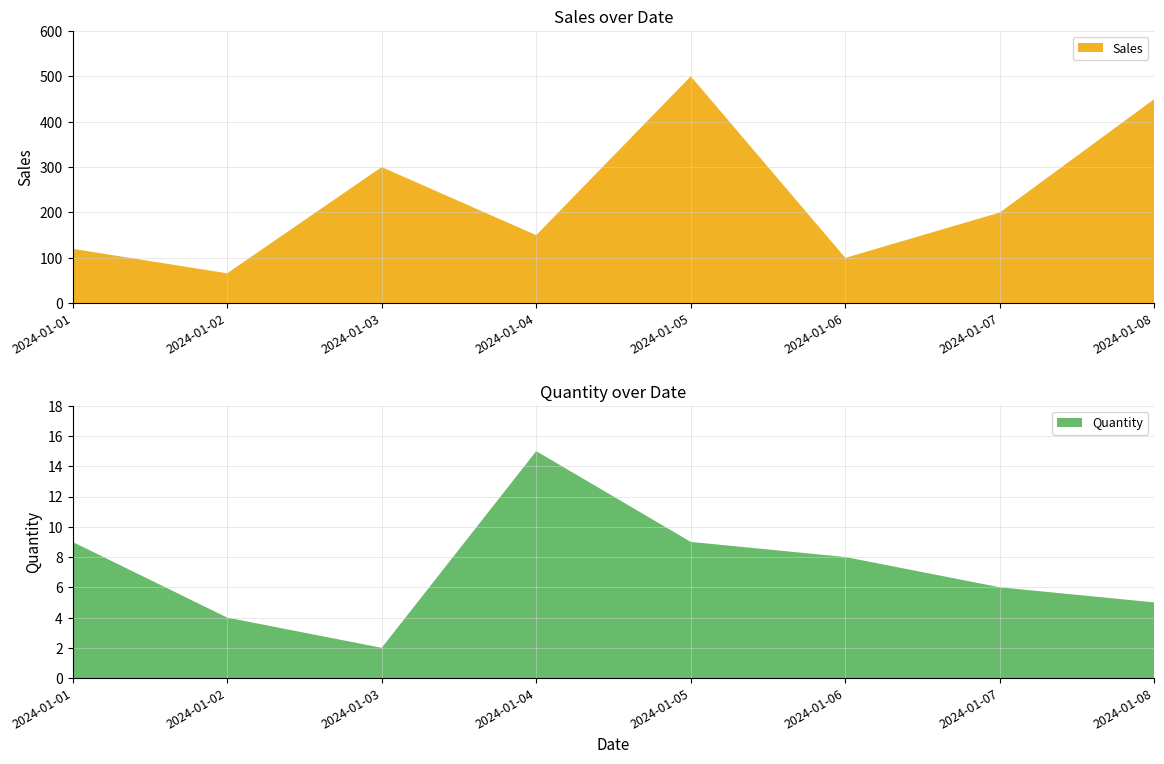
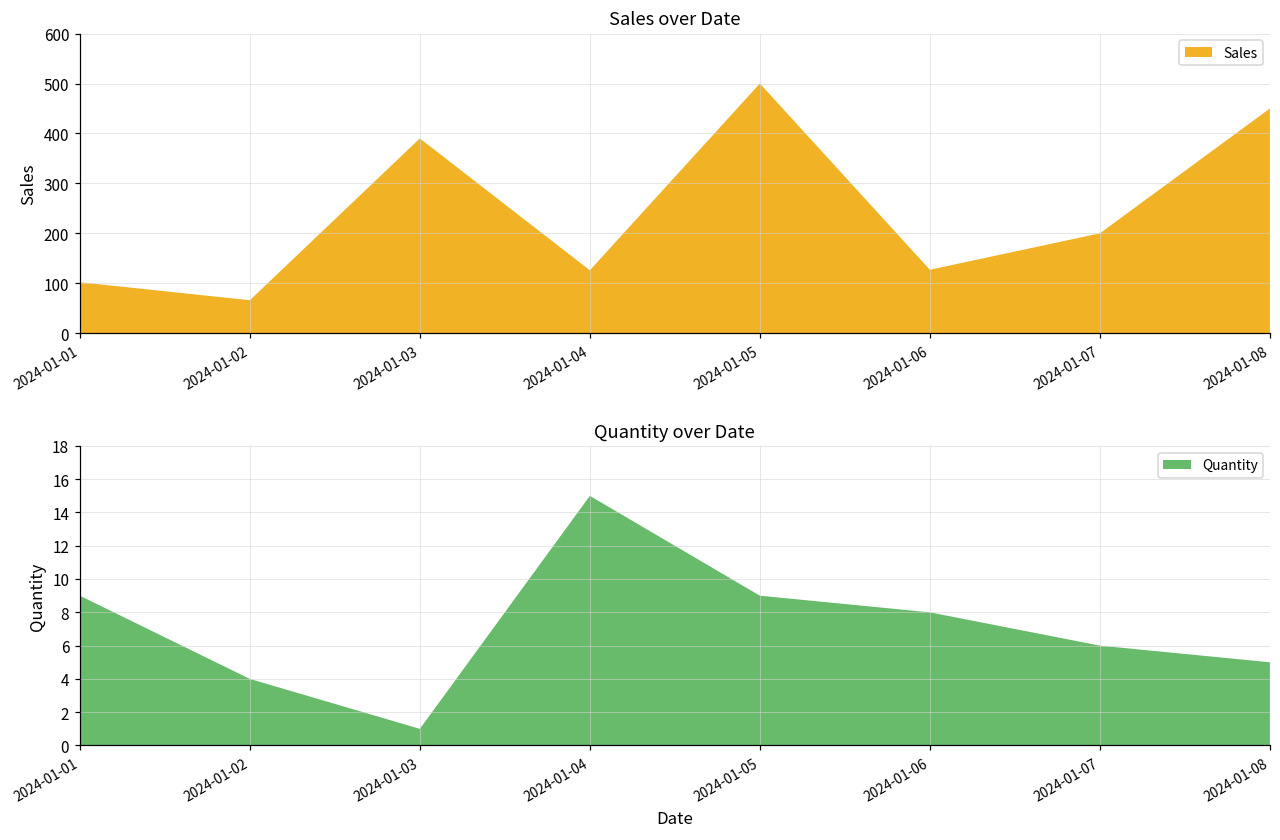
  {
    "Sales over Date": {
-     "2024-01-01": 120,
+     "2024-01-01": 100,
      "2024-01-02": 70,
-     "2024-01-03": 300,
-     "2024-01-04": 150,
+     "2024-01-03": 390,
+     "2024-01-04": 130,
      "2024-01-05": 500,
-     "2024-01-06": 100,
+     "2024-01-06": 130,
      "2024-01-07": 200,
      "2024-01-08": 450
    },
    "Quantity over Date": {
      "2024-01-01": 9,
      "2024-01-02": 4,
-     "2024-01-03": 2,
+     "2024-01-03": 1,
      "2024-01-04": 15,
      "2024-01-05": 9,
      "2024-01-06": 8,
      "2024-01-07": 6,
      "2024-01-08": 5
    }
  }
